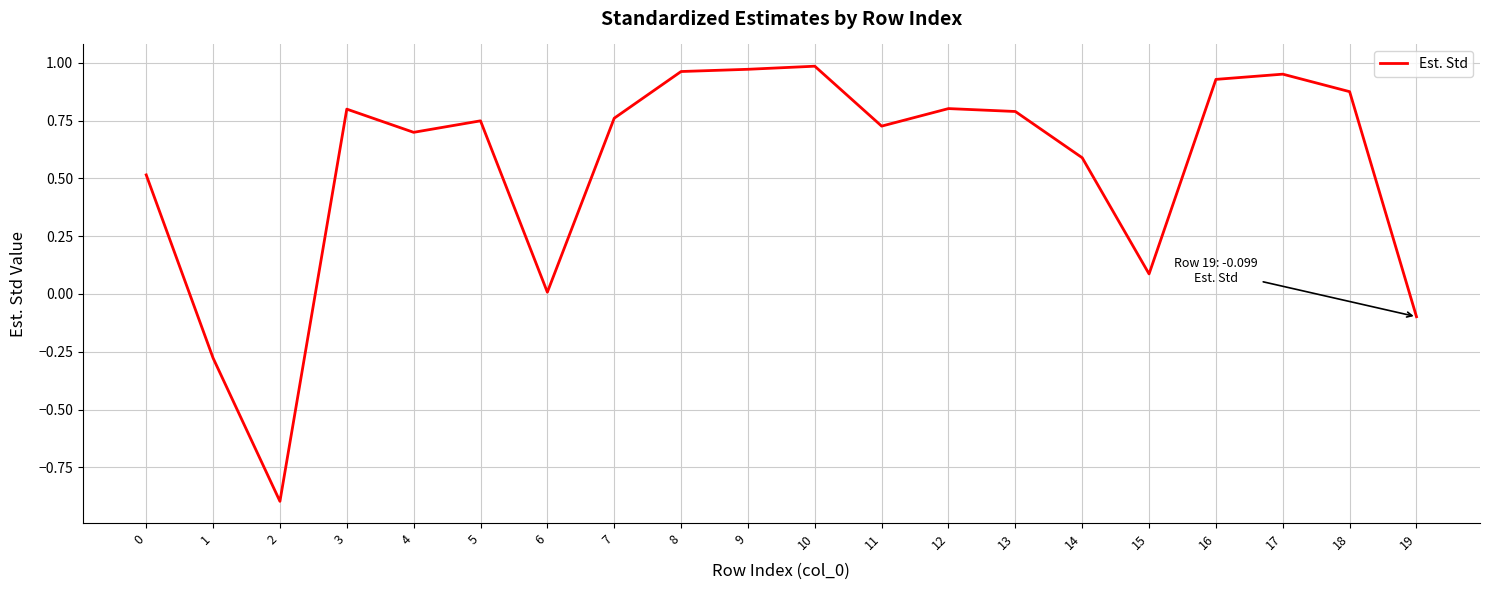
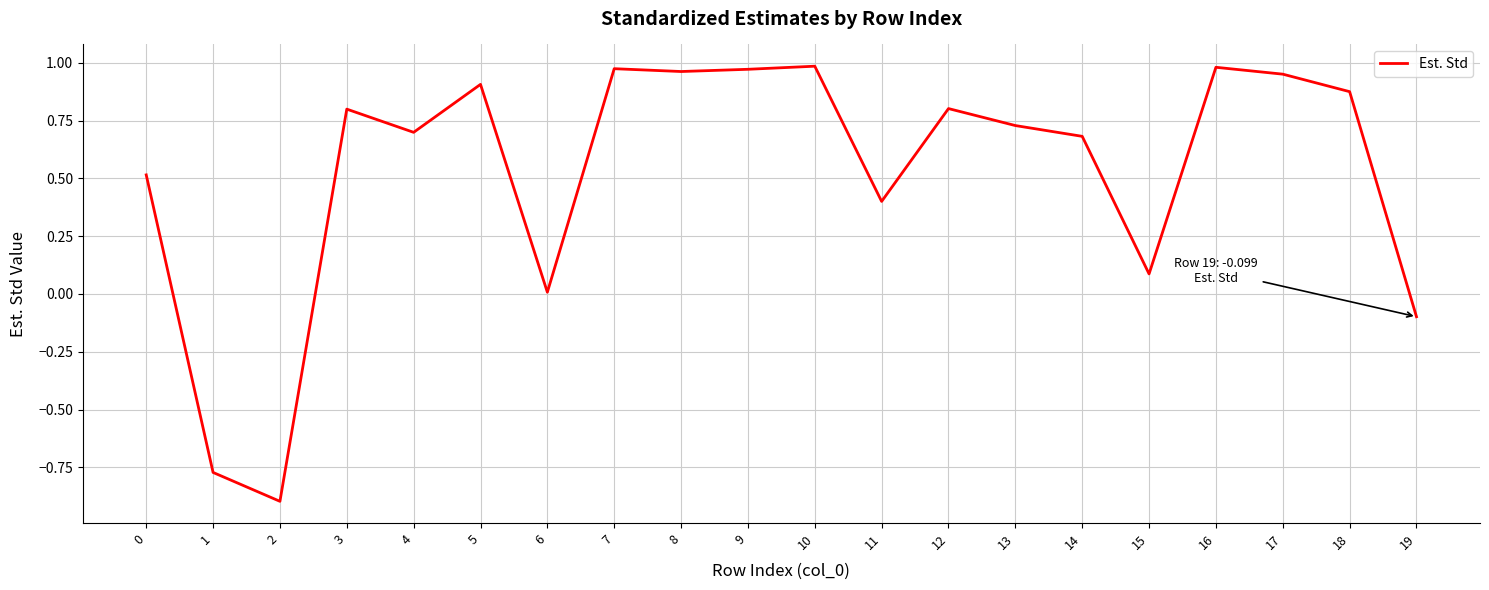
  {
    "0": 0.52,
-   "1": -0.28,
+   "1": -0.77,
    "2": -0.90,
    "3": 0.80,
    "4": 0.70,
-   "5": 0.75,
+   "5": 0.91,
    "6": 0.01,
-   "7": 0.76,
+   "7": 0.97,
    "8": 0.96,
    "9": 0.97,
    "10": 0.99,
-   "11": 0.73,
+   "11": 0.40,
    "12": 0.80,
-   "13": 0.79,
-   "14": 0.59,
+   "13": 0.73,
+   "14": 0.68,
    "15": 0.09,
-   "16": 0.93,
+   "16": 0.98,
    "17": 0.95,
    "18": 0.88
  }
